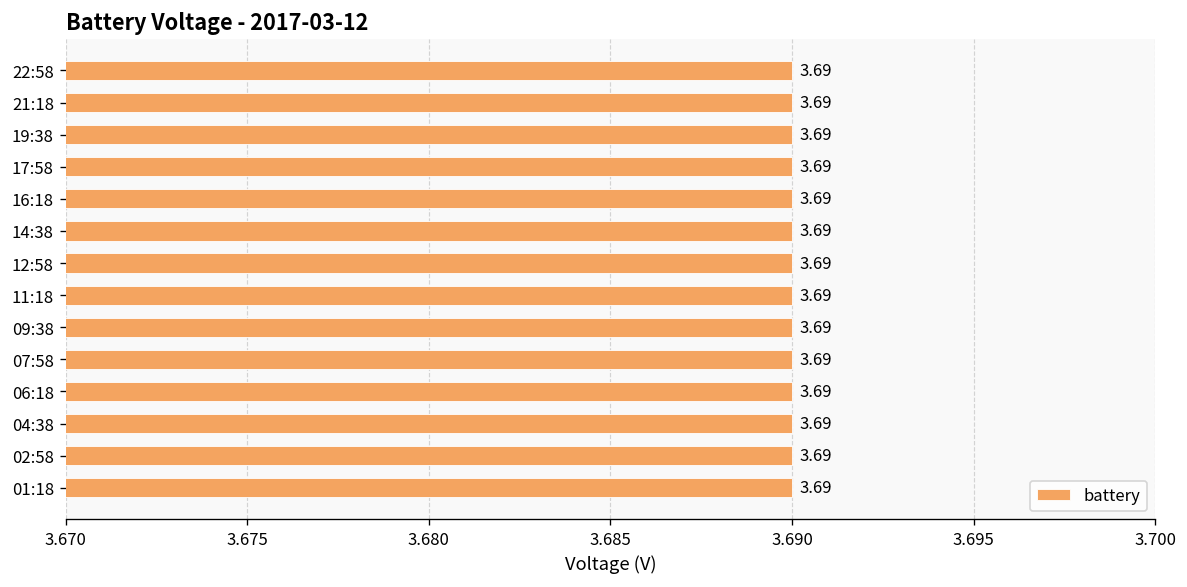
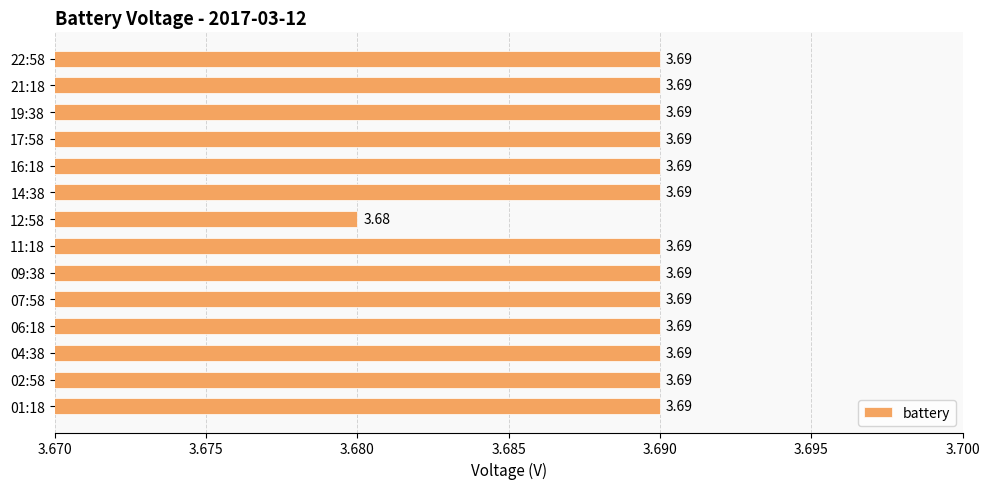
  {
    "22:58": 3.69,
    "21:18": 3.69,
    "19:38": 3.69,
    "17:58": 3.69,
    "16:18": 3.69,
    "14:38": 3.69,
-   "12:58": 3.69,
+   "12:58": 3.68,
    "11:18": 3.69,
    "09:38": 3.69,
    "07:58": 3.69,
    "06:18": 3.69,
    "04:38": 3.69,
    "02:58": 3.69,
    "01:18": 3.69
  }
